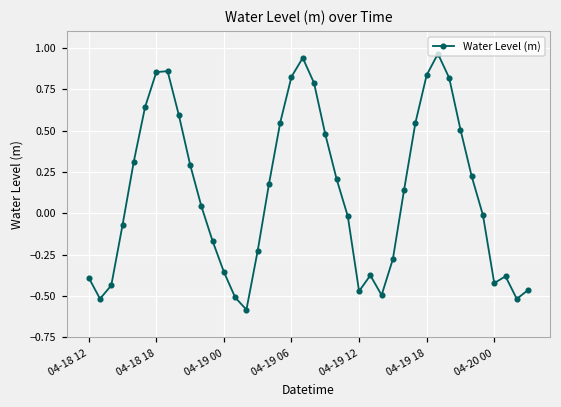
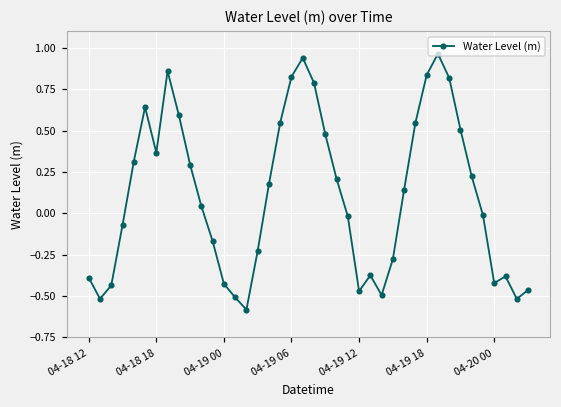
  {
    "04-18 12": -0.39,
-   "04-18 18": 0.85,
-   "04-19 00": -0.35,
+   "04-18 18": 0.37,
+   "04-19 00": -0.43,
    "04-19 06": 0.82,
    "04-19 12": -0.47,
    "04-19 18": 0.83,
    "04-20 00": -0.42
  }
